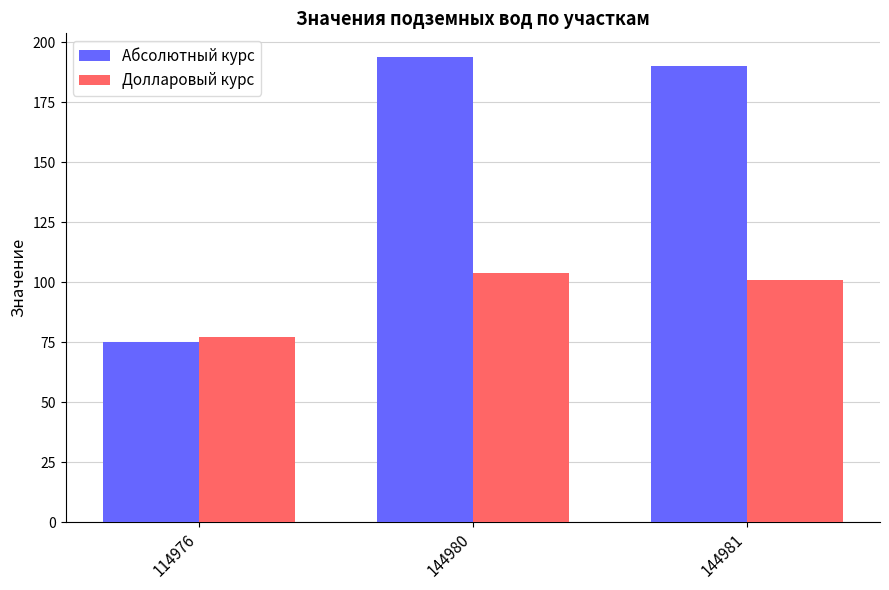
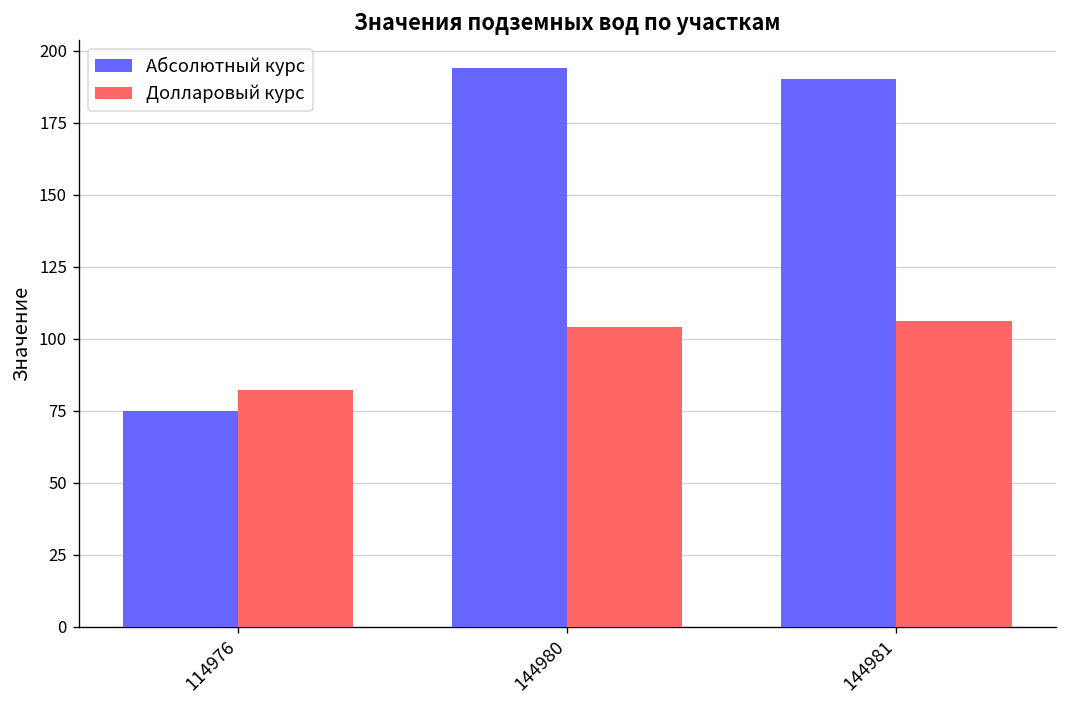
  {
    "Абсолютный курс": {
      "114976": 75,
      "144980": 194,
      "144981": 190
    },
    "Долларовый курс": {
-     "114976": 77,
+     "114976": 82,
      "144980": 104,
-     "144981": 101
+     "144981": 106
    }
  }
